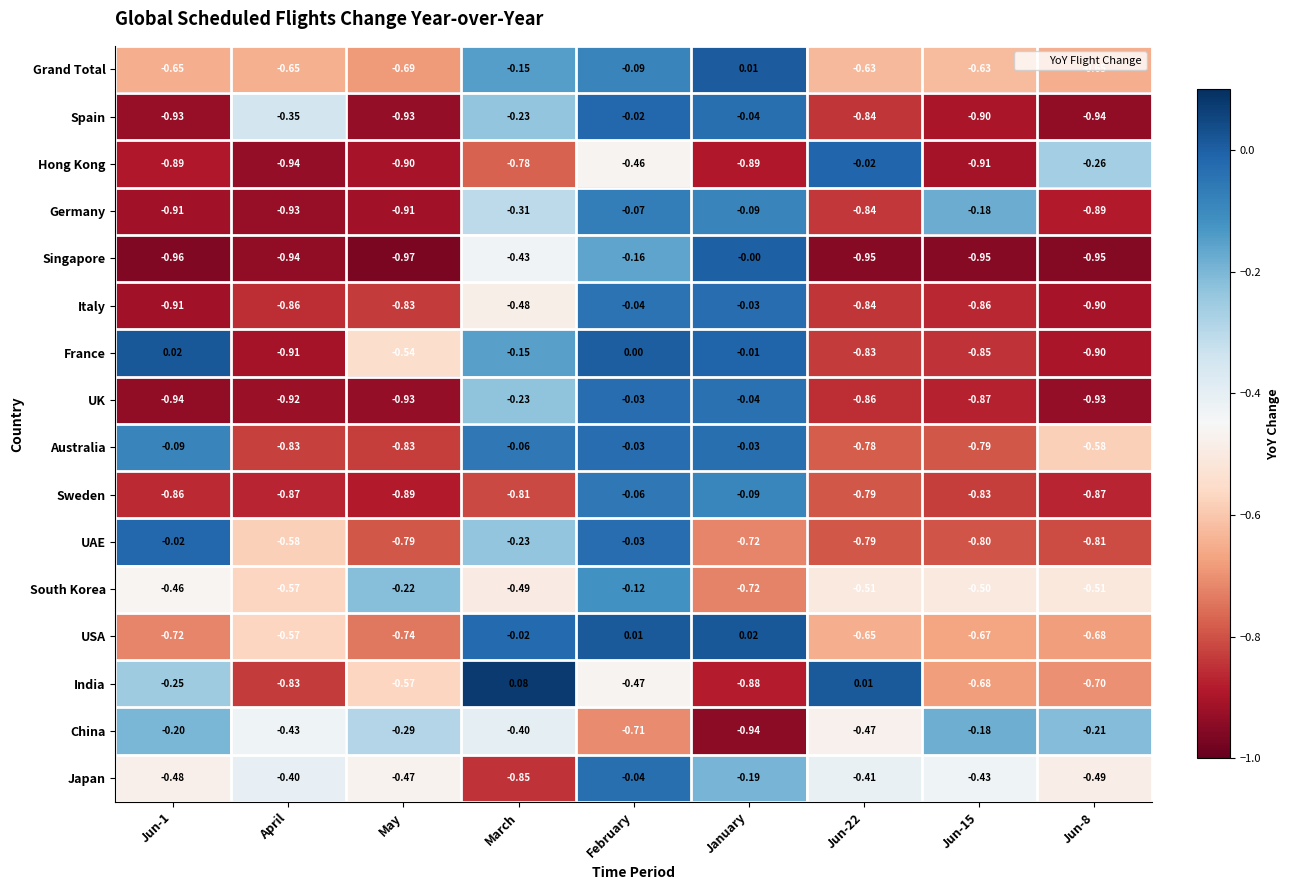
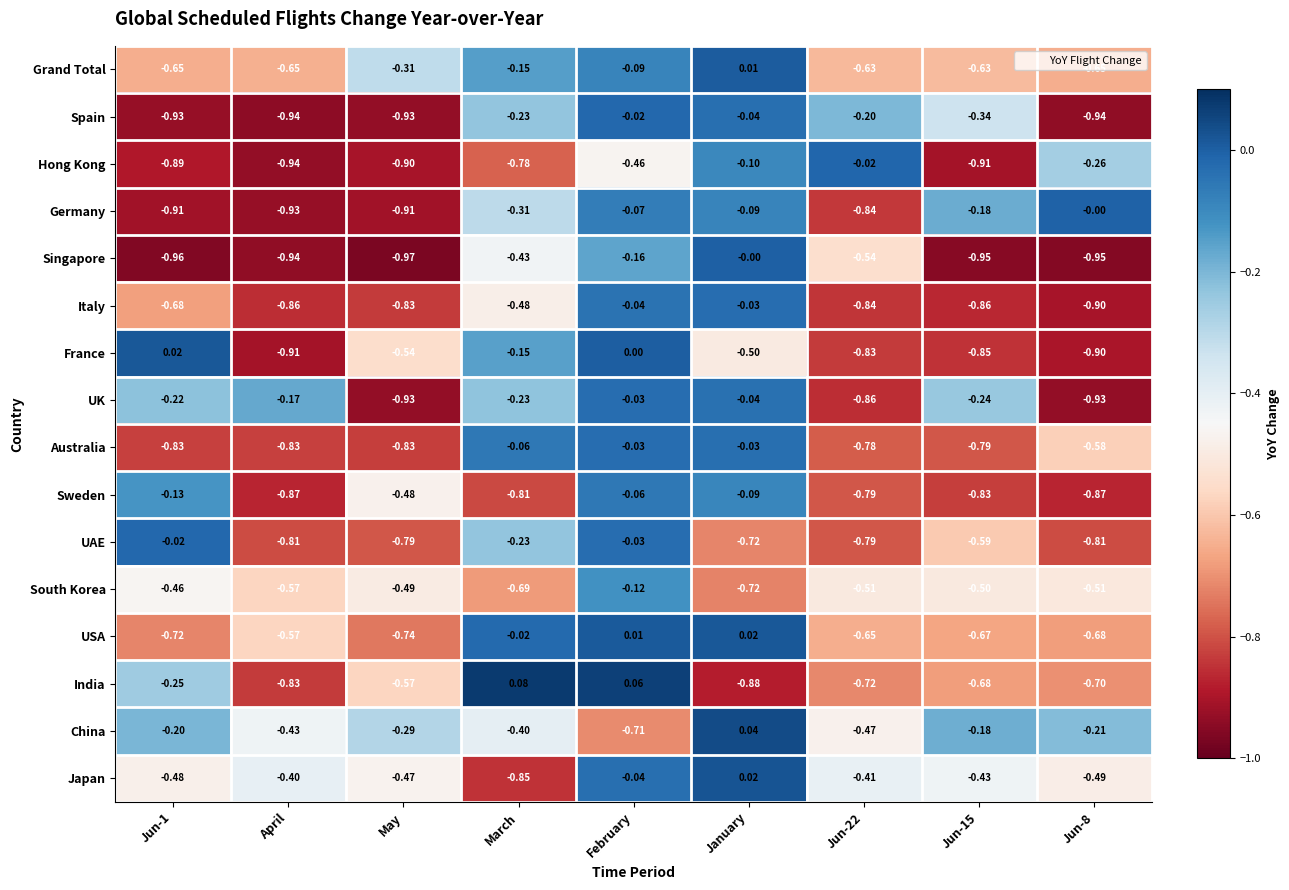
  {
    "Grand Total": {
      "Jun-1": -0.65,
      "April": -0.65,
-     "May": -0.69,
+     "May": -0.31,
      "March": -0.15,
      "February": -0.09,
      "January": 0.01,
      "Jun-22": -0.63,
      "Jun-15": -0.63
    },
    "Spain": {
      "Jun-1": -0.93,
-     "April": -0.35,
+     "April": -0.94,
      "May": -0.93,
      "March": -0.23,
      "February": -0.02,
      "January": -0.04,
-     "Jun-22": -0.84,
-     "Jun-15": -0.90,
+     "Jun-22": -0.20,
+     "Jun-15": -0.34,
      "Jun-8": -0.94
    },
    "Hong Kong": {
      "Jun-1": -0.89,
      "April": -0.94,
      "May": -0.90,
      "March": -0.78,
      "February": -0.46,
-     "January": -0.89,
+     "January": -0.10,
      "Jun-22": -0.02,
      "Jun-15": -0.91,
      "Jun-8": -0.26
    },
    "Germany": {
      "Jun-1": -0.91,
      "April": -0.93,
      "May": -0.91,
      "March": -0.31,
      "February": -0.07,
      "January": -0.09,
      "Jun-22": -0.84,
      "Jun-15": -0.18,
-     "Jun-8": -0.89
+     "Jun-8": -0.00
    },
    "Singapore": {
      "Jun-1": -0.96,
      "April": -0.94,
      "May": -0.97,
      "March": -0.43,
      "February": -0.16,
      "January": -0.00,
-     "Jun-22": -0.95,
+     "Jun-22": -0.54,
      "Jun-15": -0.95,
      "Jun-8": -0.95
    },
    "Italy": {
-     "Jun-1": -0.91,
+     "Jun-1": -0.68,
      "April": -0.86,
      "May": -0.83,
      "March": -0.48,
      "February": -0.04,
      "January": -0.03,
      "Jun-22": -0.84,
      "Jun-15": -0.86,
      "Jun-8": -0.90
    },
    "France": {
      "Jun-1": 0.02,
      "April": -0.91,
      "May": -0.54,
      "March": -0.15,
      "February": 0.00,
-     "January": -0.01,
+     "January": -0.50,
      "Jun-22": -0.83,
      "Jun-15": -0.85,
      "Jun-8": -0.90
    },
    "UK": {
-     "Jun-1": -0.94,
-     "April": -0.92,
+     "Jun-1": -0.22,
+     "April": -0.17,
      "May": -0.93,
      "March": -0.23,
      "February": -0.03,
      "January": -0.04,
      "Jun-22": -0.86,
-     "Jun-15": -0.87,
+     "Jun-15": -0.24,
      "Jun-8": -0.93
    },
    "Australia": {
-     "Jun-1": -0.09,
+     "Jun-1": -0.83,
      "April": -0.83,
      "May": -0.83,
      "March": -0.06,
      "February": -0.03,
      "January": -0.03,
      "Jun-22": -0.78,
      "Jun-15": -0.79,
      "Jun-8": -0.58
    },
    "Sweden": {
-     "Jun-1": -0.86,
+     "Jun-1": -0.13,
      "April": -0.87,
-     "May": -0.89,
+     "May": -0.48,
      "March": -0.81,
      "February": -0.06,
      "January": -0.09,
      "Jun-22": -0.79,
      "Jun-15": -0.83,
      "Jun-8": -0.87
    },
    "UAE": {
      "Jun-1": -0.02,
-     "April": -0.58,
+     "April": -0.81,
      "May": -0.79,
      "March": -0.23,
      "February": -0.03,
      "January": -0.72,
      "Jun-22": -0.79,
-     "Jun-15": -0.80,
+     "Jun-15": -0.59,
      "Jun-8": -0.81
    },
    "South Korea": {
      "Jun-1": -0.46,
      "April": -0.57,
-     "May": -0.22,
-     "March": -0.49,
+     "May": -0.49,
+     "March": -0.69,
      "February": -0.12,
      "January": -0.72
    },
    "USA": {
      "Jun-1": -0.72,
      "April": -0.57,
      "May": -0.74,
      "March": -0.02,
      "February": 0.01,
      "January": 0.02,
      "Jun-22": -0.65,
      "Jun-15": -0.67,
      "Jun-8": -0.68
    },
    "India": {
      "Jun-1": -0.25,
      "April": -0.83,
      "May": -0.57,
      "March": 0.08,
-     "February": -0.47,
+     "February": 0.06,
      "January": -0.88,
-     "Jun-22": 0.01,
+     "Jun-22": -0.72,
      "Jun-15": -0.68,
      "Jun-8": -0.70
    },
    "China": {
      "Jun-1": -0.20,
      "April": -0.43,
      "May": -0.29,
      "March": -0.40,
      "February": -0.71,
-     "January": -0.94,
+     "January": 0.04,
      "Jun-22": -0.47,
      "Jun-15": -0.18,
      "Jun-8": -0.21
    },
    "Japan": {
      "Jun-1": -0.48,
      "April": -0.40,
      "May": -0.47,
      "March": -0.85,
      "February": -0.04,
-     "January": -0.19,
+     "January": 0.02,
      "Jun-22": -0.41,
      "Jun-15": -0.43,
      "Jun-8": -0.49
    }
  }
